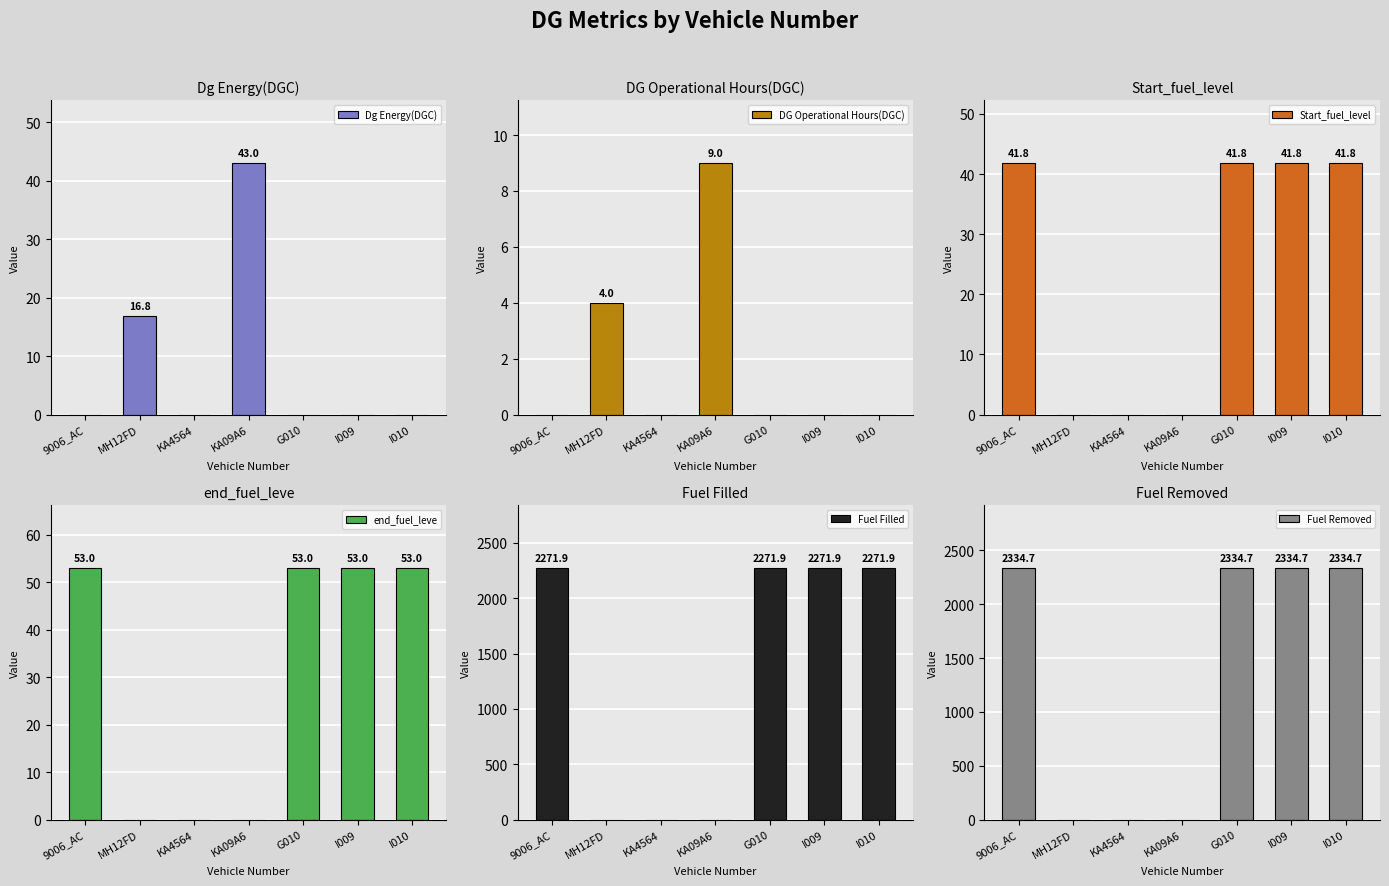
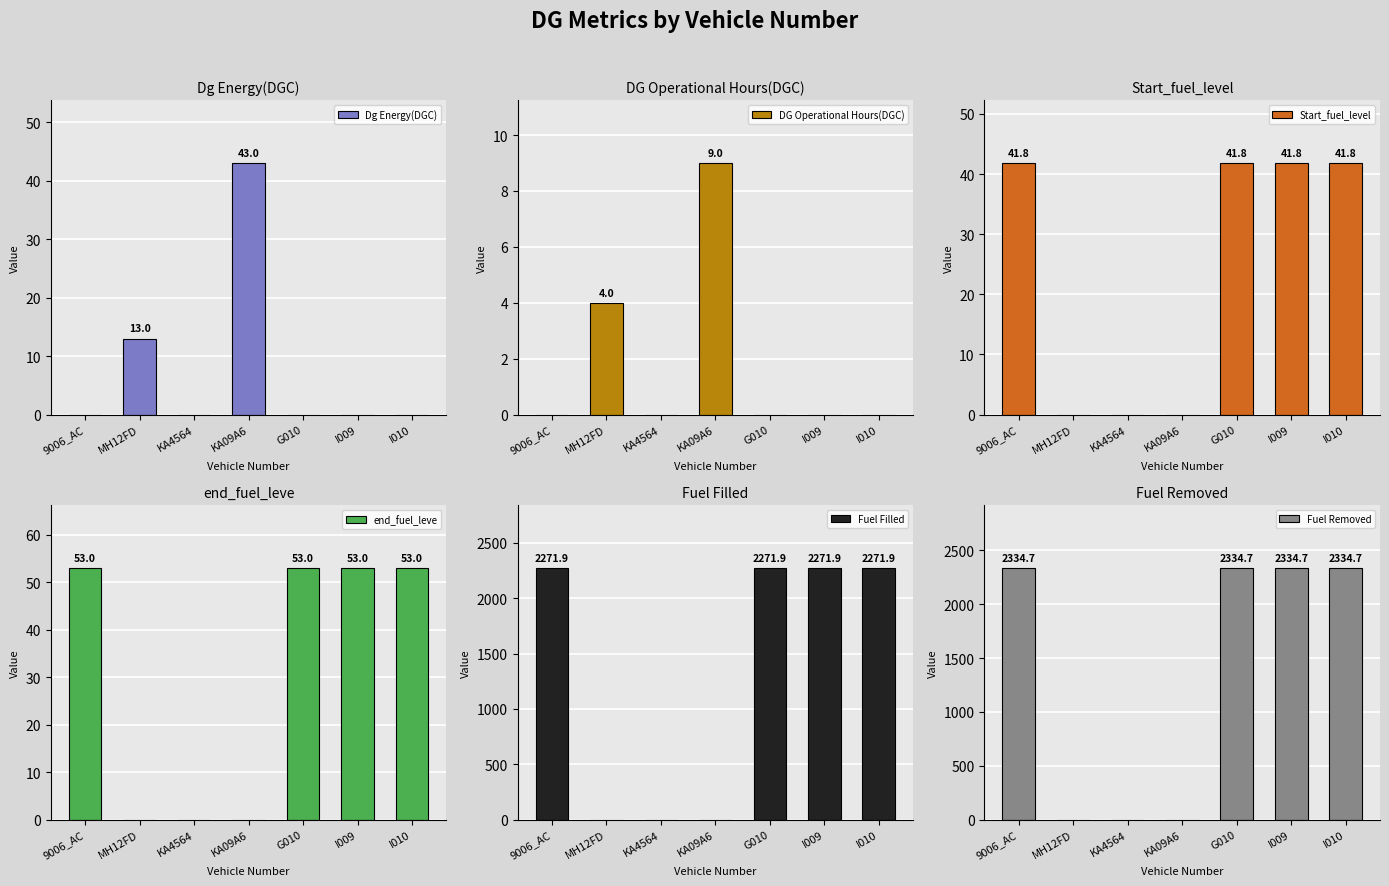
  {
    "Dg Energy(DGC)": {
-     "MH12FD": 16.8,
+     "MH12FD": 13.0,
      "KA09A6": 43.0
    },
    "DG Operational Hours(DGC)": {
      "MH12FD": 4.0,
      "KA09A6": 9.0
    },
    "Start_fuel_level": {
      "9006_AC": 41.8,
      "G010": 41.8,
      "I009": 41.8,
      "I010": 41.8
    },
    "end_fuel_leve": {
      "9006_AC": 53.0,
      "G010": 53.0,
      "I009": 53.0,
      "I010": 53.0
    },
    "Fuel Filled": {
      "9006_AC": 2271.9,
      "G010": 2271.9,
      "I009": 2271.9,
      "I010": 2271.9
    },
    "Fuel Removed": {
      "9006_AC": 2334.7,
      "G010": 2334.7,
      "I009": 2334.7,
      "I010": 2334.7
    }
  }
